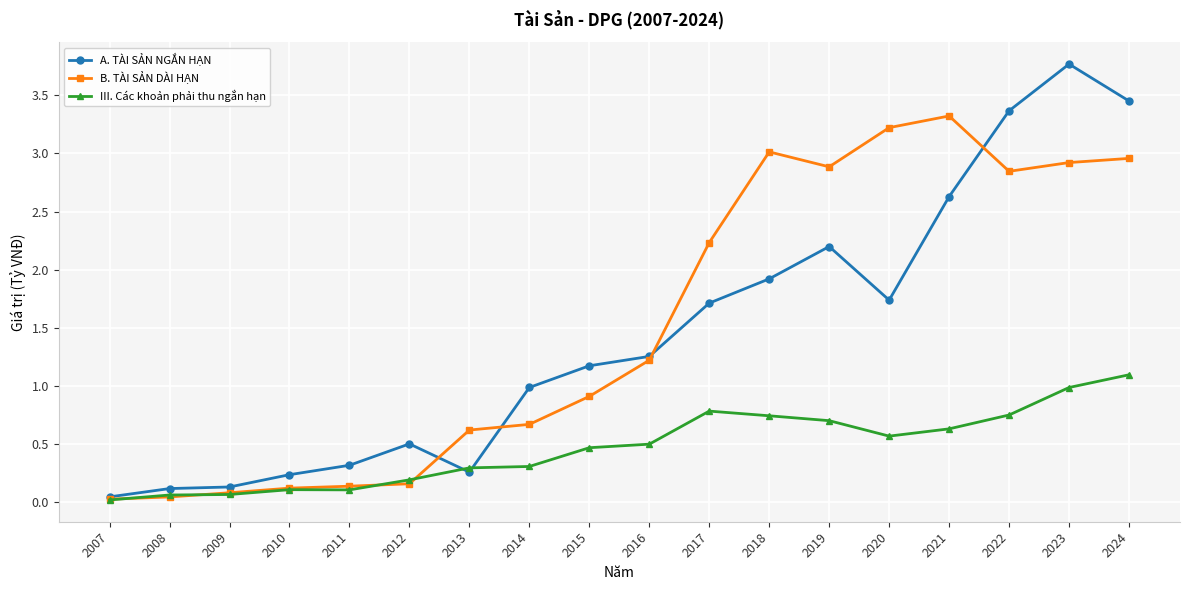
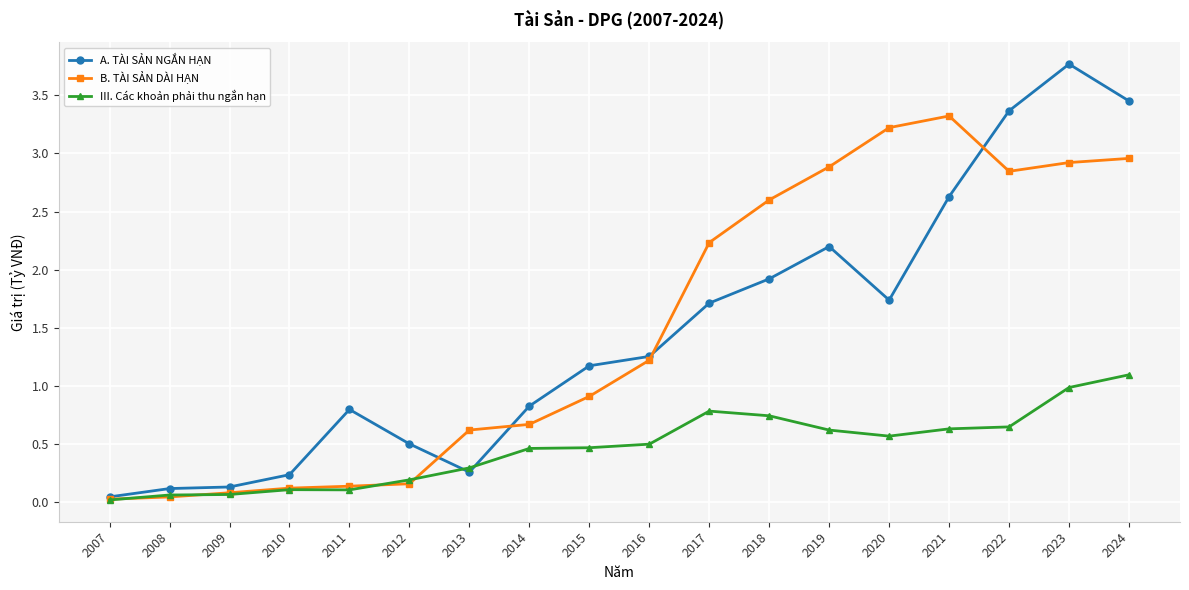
  {
    "A. TÀI SẢN NGẮN HẠN": {
      "2008": 0.12,
      "2009": 0.13,
      "2010": 0.24,
-     "2011": 0.32,
+     "2011": 0.80,
      "2012": 0.50,
      "2013": 0.26,
-     "2014": 0.99,
+     "2014": 0.83,
      "2015": 1.17,
      "2016": 1.25,
      "2017": 1.71,
      "2018": 1.92,
      "2019": 2.20,
      "2020": 1.74,
      "2021": 2.63,
      "2022": 3.37,
      "2023": 3.77,
      "2024": 3.45
    },
    "B. TÀI SẢN DÀI HẠN": {
      "2011": 0.14,
      "2012": 0.16,
      "2013": 0.62,
      "2014": 0.67,
      "2015": 0.91,
      "2016": 1.22,
      "2017": 2.23,
-     "2018": 3.01,
+     "2018": 2.60,
      "2019": 2.88,
      "2020": 3.22,
      "2021": 3.32,
      "2022": 2.85,
      "2023": 2.92,
      "2024": 2.96
    },
    "III. Các khoản phải thu ngắn hạn": {
      "2011": 0.11,
      "2012": 0.19,
      "2013": 0.30,
-     "2014": 0.31,
+     "2014": 0.46,
      "2015": 0.47,
      "2016": 0.50,
      "2017": 0.78,
      "2018": 0.74,
-     "2019": 0.70,
+     "2019": 0.62,
      "2020": 0.57,
      "2021": 0.63,
-     "2022": 0.75,
+     "2022": 0.65,
      "2023": 0.99,
      "2024": 1.10
    }
  }
